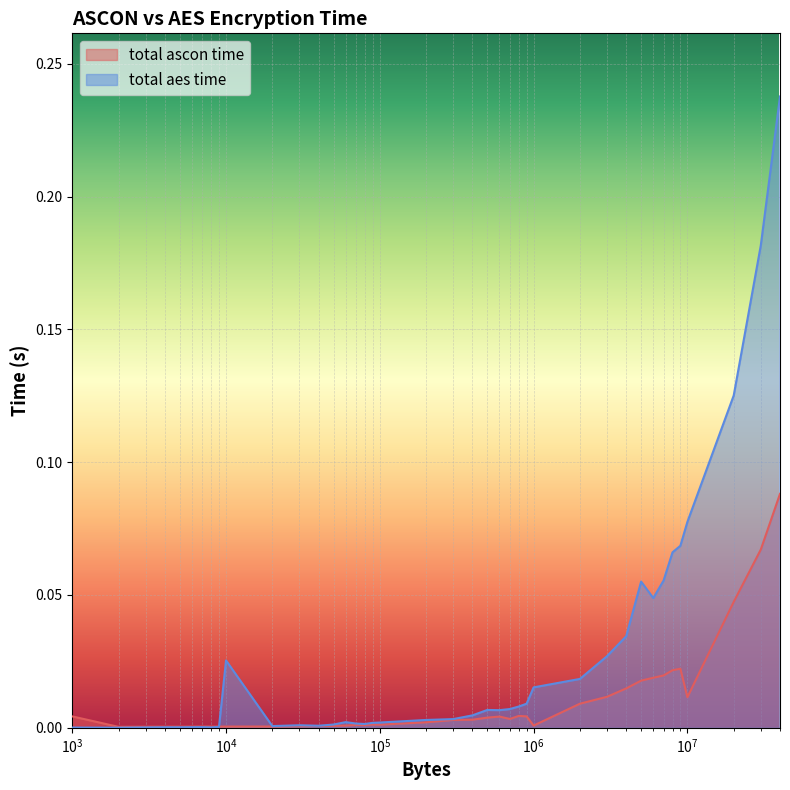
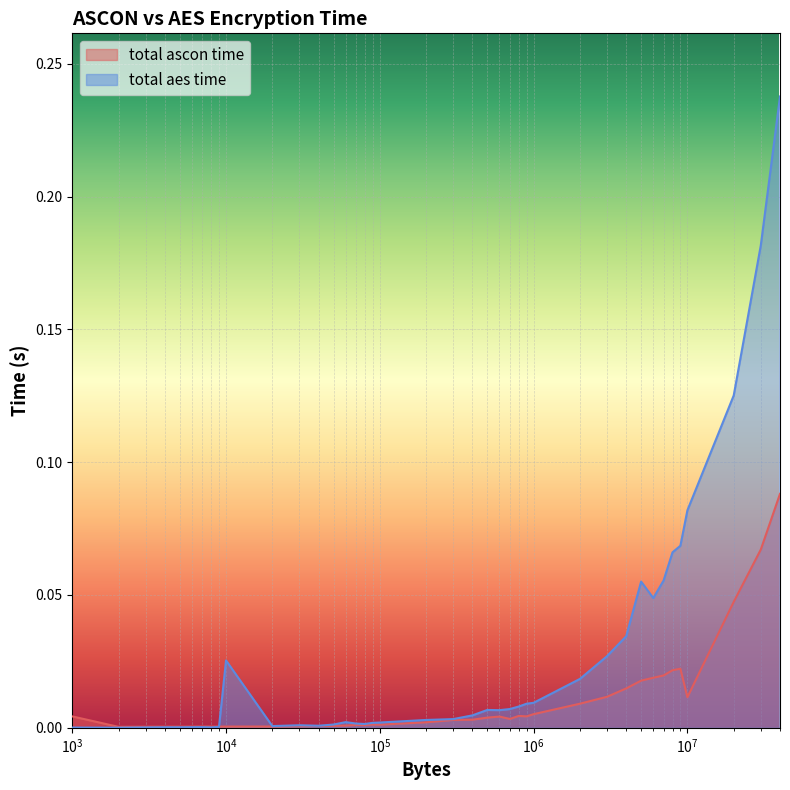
  {
    "total ascon time": {
      "10^3": 0.004,
      "10^4": 0.000,
-     "10^6": 0.001,
+     "10^6": 0.005,
      "10^7": 0.012
    },
    "total aes time": {
      "10^3": 0.000,
      "10^4": 0.025,
-     "10^6": 0.015,
-     "10^7": 0.078
+     "10^6": 0.009,
+     "10^7": 0.082
    }
  }
